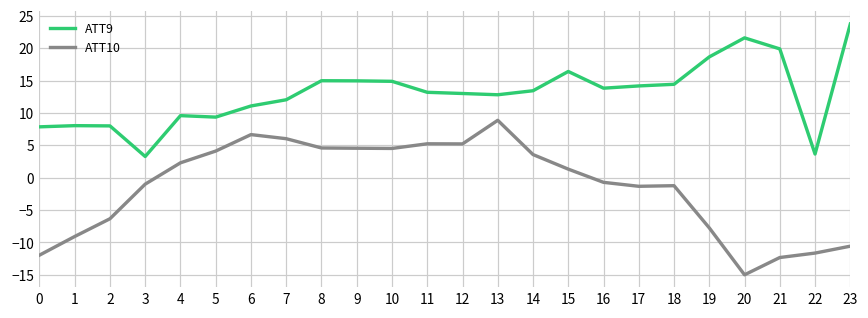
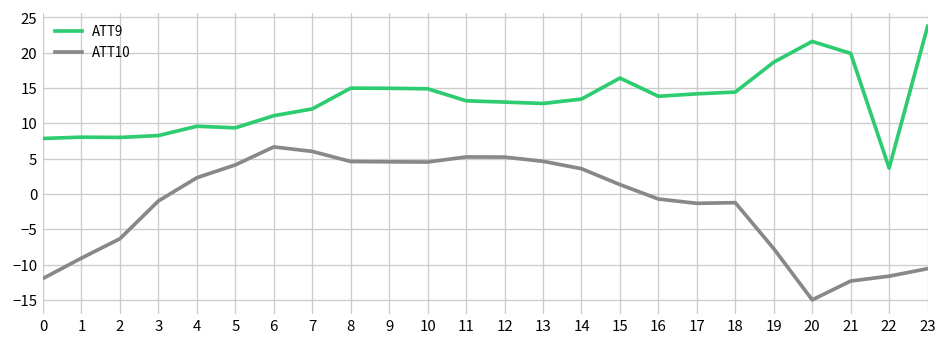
  {
    "ATT9": {
      "0": 8,
      "1": 8,
      "2": 8,
-     "3": 3,
+     "3": 8,
      "4": 10,
      "5": 9,
      "6": 11,
      "7": 12,
      "8": 15,
      "9": 15,
      "10": 15,
      "11": 13,
      "12": 13,
      "13": 13,
      "14": 13,
      "15": 16,
      "16": 14,
      "17": 14,
      "18": 14,
      "19": 19,
      "20": 22,
      "21": 20,
      "22": 4,
      "23": 24
    },
    "ATT10": {
      "0": -12,
      "1": -9,
      "2": -6,
      "3": -1,
      "4": 2,
      "5": 4,
      "6": 7,
      "7": 6,
      "8": 5,
      "9": 5,
      "10": 5,
      "11": 5,
      "12": 5,
-     "13": 9,
+     "13": 5,
      "14": 4,
      "15": 1,
      "16": -1,
      "17": -1,
      "18": -1,
      "19": -8,
      "20": -15,
      "21": -12,
      "22": -12,
      "23": -11
    }
  }
